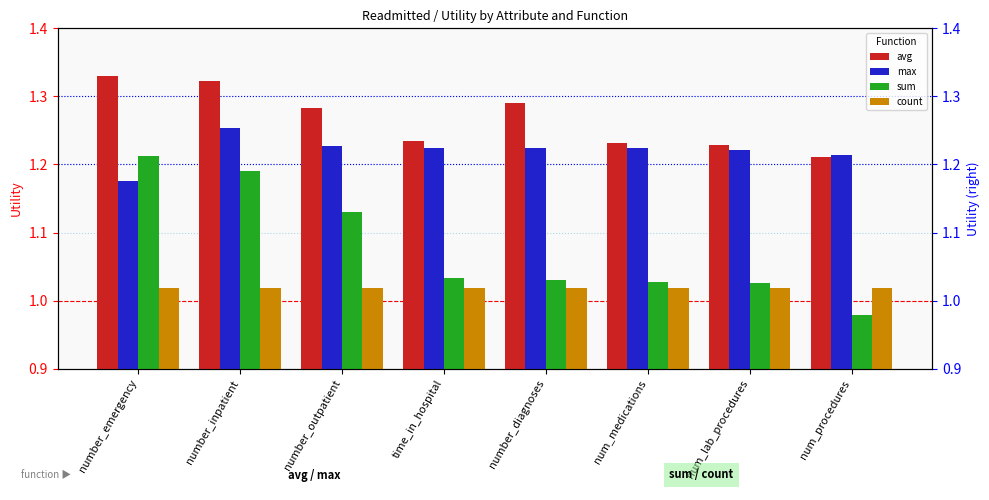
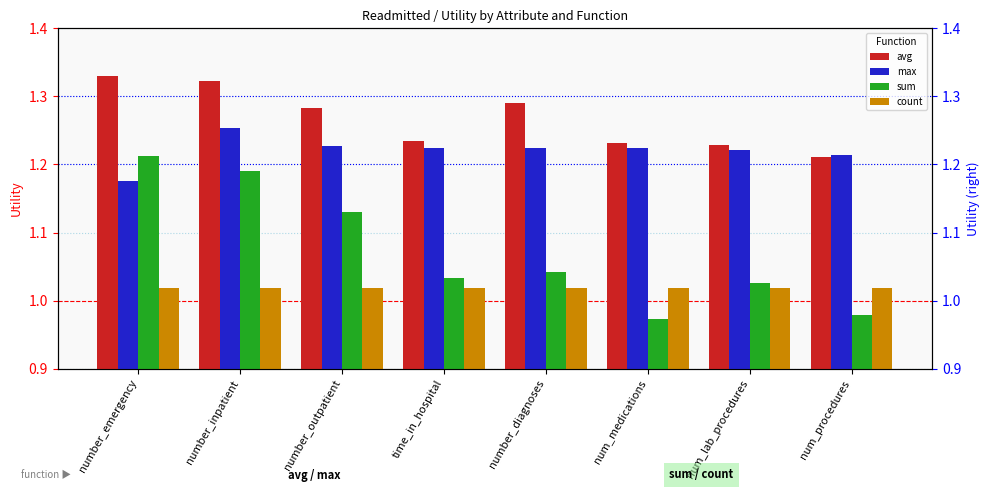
  {
    "avg": {
      "number_emergency": 1.33,
      "number_inpatient": 1.32,
      "number_outpatient": 1.28,
      "time_in_hospital": 1.23,
      "number_diagnoses": 1.29,
      "num_medications": 1.23,
      "num_lab_procedures": 1.23,
      "num_procedures": 1.21
    },
    "max": {
      "number_emergency": 1.18,
      "number_inpatient": 1.25,
      "number_outpatient": 1.23,
      "time_in_hospital": 1.22,
      "number_diagnoses": 1.22,
      "num_medications": 1.22,
      "num_lab_procedures": 1.22,
      "num_procedures": 1.21
    },
    "sum": {
      "number_emergency": 1.21,
      "number_inpatient": 1.19,
      "number_outpatient": 1.13,
      "time_in_hospital": 1.03,
-     "number_diagnoses": 1.03,
-     "num_medications": 1.03,
+     "number_diagnoses": 1.04,
+     "num_medications": 0.97,
      "num_lab_procedures": 1.03,
      "num_procedures": 0.98
    },
    "count": {
      "number_emergency": 1.02,
      "number_inpatient": 1.02,
      "number_outpatient": 1.02,
      "time_in_hospital": 1.02,
      "number_diagnoses": 1.02,
      "num_medications": 1.02,
      "num_lab_procedures": 1.02,
      "num_procedures": 1.02
    }
  }
